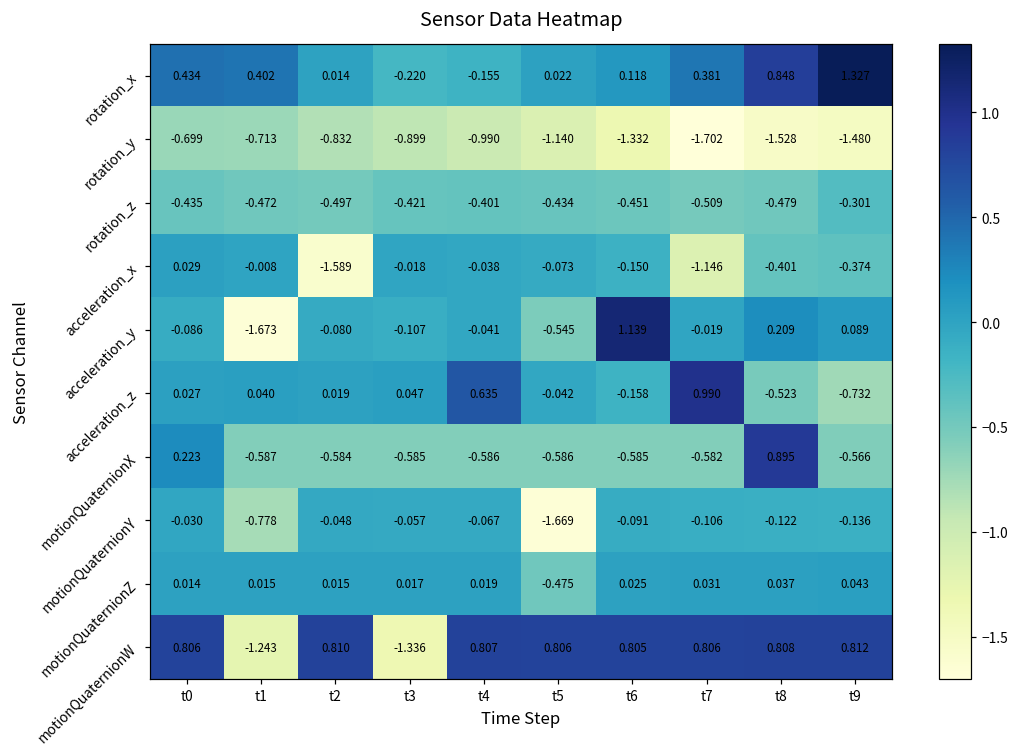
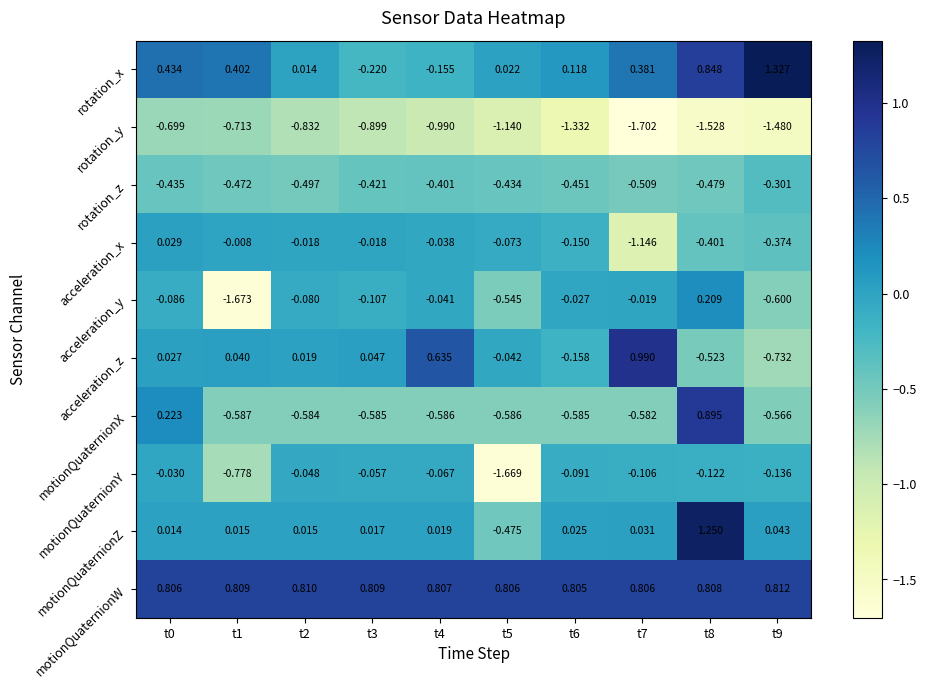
  {
    "rotation_x": {
      "t0": 0.434,
      "t1": 0.402,
      "t2": 0.014,
      "t3": -0.220,
      "t4": -0.155,
      "t5": 0.022,
      "t6": 0.118,
      "t7": 0.381,
      "t8": 0.848,
      "t9": 1.327
    },
    "rotation_y": {
      "t0": -0.699,
      "t1": -0.713,
      "t2": -0.832,
      "t3": -0.899,
      "t4": -0.990,
      "t5": -1.140,
      "t6": -1.332,
      "t7": -1.702,
      "t8": -1.528,
      "t9": -1.480
    },
    "rotation_z": {
      "t0": -0.435,
      "t1": -0.472,
      "t2": -0.497,
      "t3": -0.421,
      "t4": -0.401,
      "t5": -0.434,
      "t6": -0.451,
      "t7": -0.509,
      "t8": -0.479,
      "t9": -0.301
    },
    "acceleration_x": {
      "t0": 0.029,
      "t1": -0.008,
-     "t2": -1.589,
+     "t2": -0.018,
      "t3": -0.018,
      "t4": -0.038,
      "t5": -0.073,
      "t6": -0.150,
      "t7": -1.146,
      "t8": -0.401,
      "t9": -0.374
    },
    "acceleration_y": {
      "t0": -0.086,
      "t1": -1.673,
      "t2": -0.080,
      "t3": -0.107,
      "t4": -0.041,
      "t5": -0.545,
-     "t6": 1.139,
+     "t6": -0.027,
      "t7": -0.019,
      "t8": 0.209,
-     "t9": 0.089
+     "t9": -0.600
    },
    "acceleration_z": {
      "t0": 0.027,
      "t1": 0.040,
      "t2": 0.019,
      "t3": 0.047,
      "t4": 0.635,
      "t5": -0.042,
      "t6": -0.158,
      "t7": 0.990,
      "t8": -0.523,
      "t9": -0.732
    },
    "motionQuaternionX": {
      "t0": 0.223,
      "t1": -0.587,
      "t2": -0.584,
      "t3": -0.585,
      "t4": -0.586,
      "t5": -0.586,
      "t6": -0.585,
      "t7": -0.582,
      "t8": 0.895,
      "t9": -0.566
    },
    "motionQuaternionY": {
      "t0": -0.030,
      "t1": -0.778,
      "t2": -0.048,
      "t3": -0.057,
      "t4": -0.067,
      "t5": -1.669,
      "t6": -0.091,
      "t7": -0.106,
      "t8": -0.122,
      "t9": -0.136
    },
    "motionQuaternionZ": {
      "t0": 0.014,
      "t1": 0.015,
      "t2": 0.015,
      "t3": 0.017,
      "t4": 0.019,
      "t5": -0.475,
      "t6": 0.025,
      "t7": 0.031,
-     "t8": 0.037,
+     "t8": 1.250,
      "t9": 0.043
    },
    "motionQuaternionW": {
      "t0": 0.806,
-     "t1": -1.243,
+     "t1": 0.809,
      "t2": 0.810,
-     "t3": -1.336,
+     "t3": 0.809,
      "t4": 0.807,
      "t5": 0.806,
      "t6": 0.805,
      "t7": 0.806,
      "t8": 0.808,
      "t9": 0.812
    }
  }
